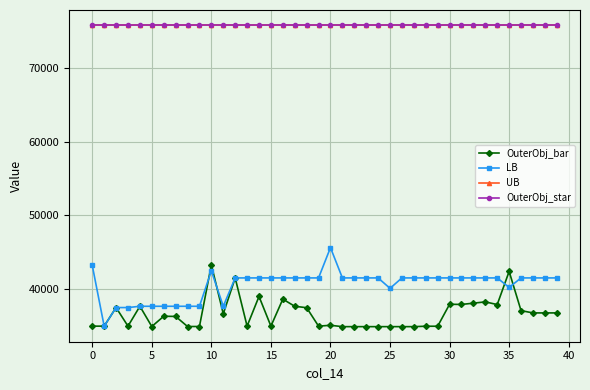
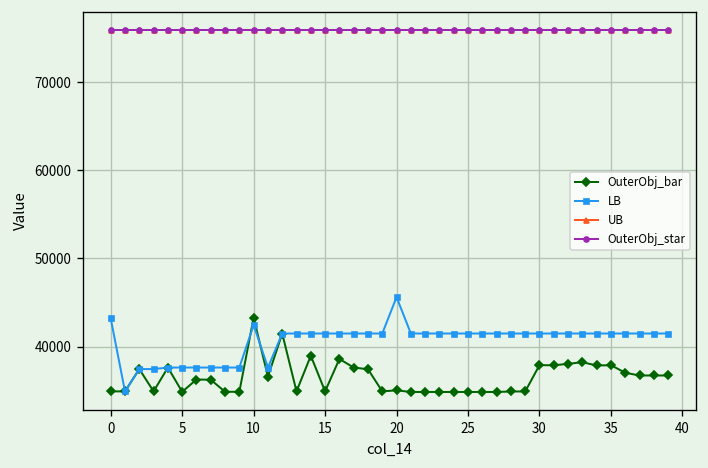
  {
    "OuterObj_bar": {
      "0": 35000,
      "5": 35000,
      "10": 43000,
      "15": 35000,
      "20": 35000,
      "25": 35000,
      "30": 38000,
-     "35": 42000
+     "35": 38000
    },
    "LB": {
      "0": 43000,
      "5": 38000,
      "10": 42000,
      "15": 41000,
      "20": 46000,
-     "25": 40000,
+     "25": 41000,
      "30": 41000,
-     "35": 40000
+     "35": 41000
    },
    "OuterObj_star": {
      "0": 76000,
      "5": 76000,
      "10": 76000,
      "15": 76000,
      "20": 76000,
      "25": 76000,
      "30": 76000,
      "35": 76000
    }
  }
